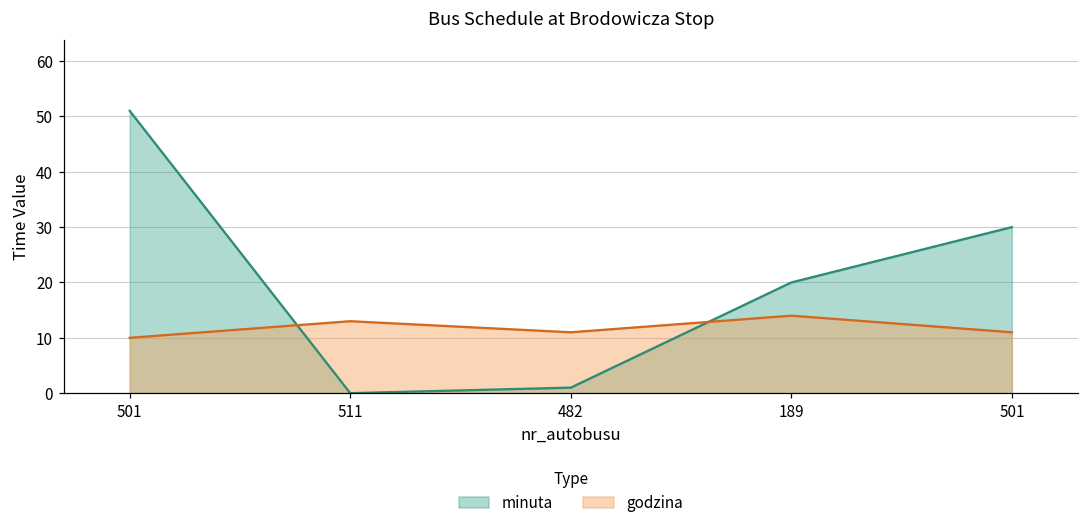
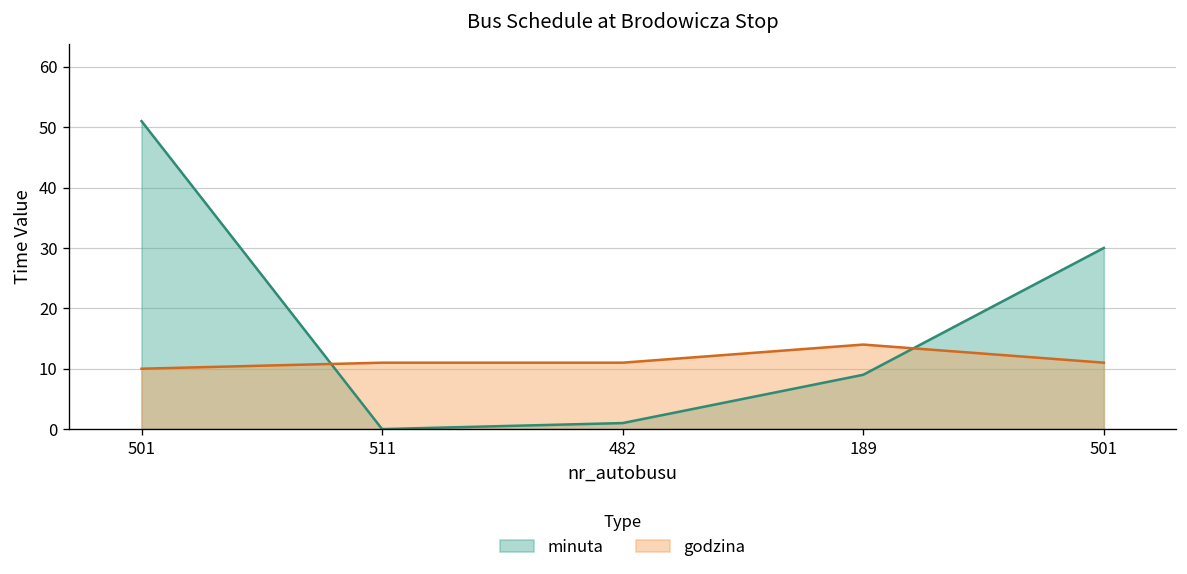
  {
    "minuta": {
      "511": 0,
      "482": 1,
-     "189": 20
+     "189": 9
    },
    "godzina": {
-     "511": 13,
+     "511": 11,
      "482": 11,
      "189": 14
    }
  }
